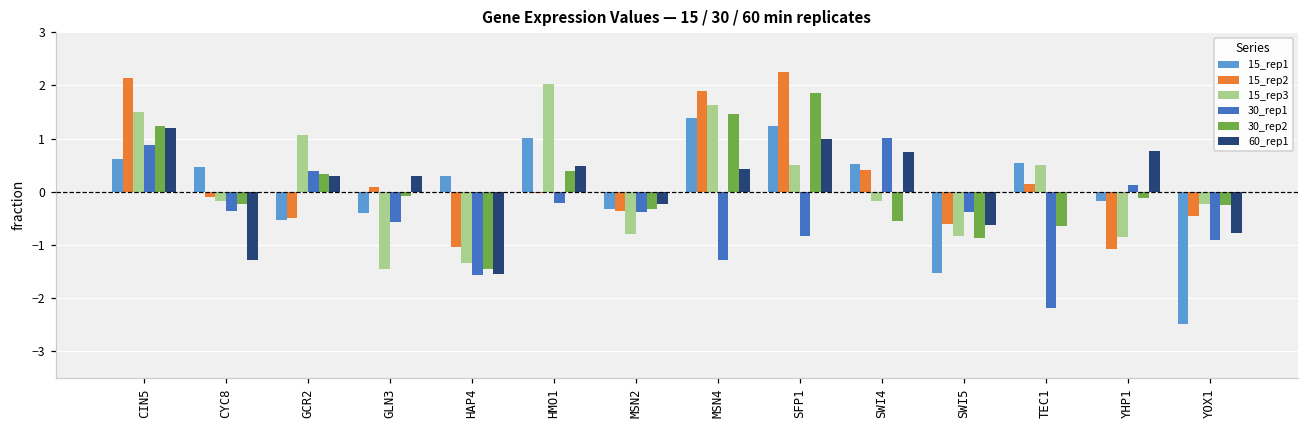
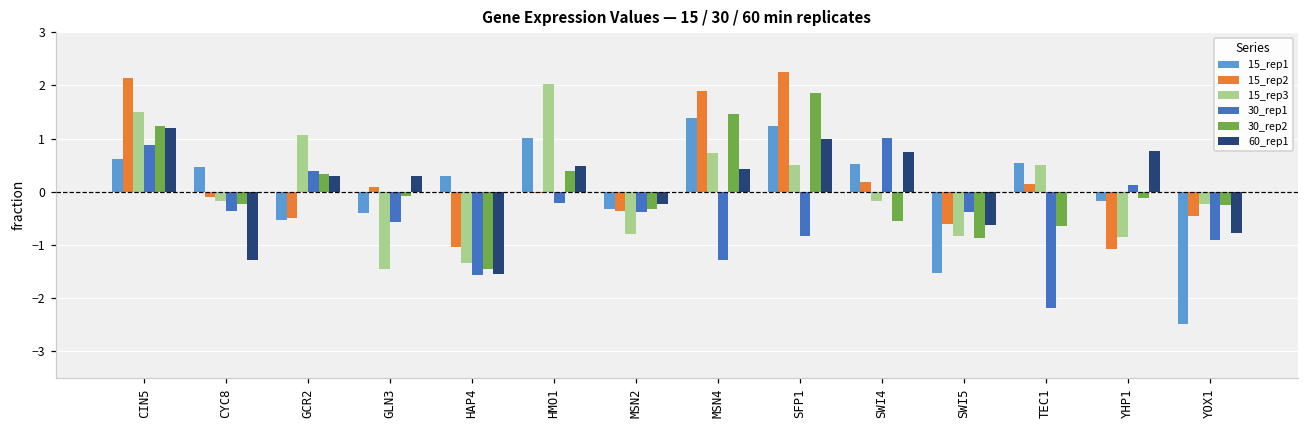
  {
    "15_rep2": {
      "CIN5": 2.1,
      "CYC8": -0.1,
      "GCR2": -0.5,
      "GLN3": 0.1,
      "HAP4": -1.0,
      "MSN2": -0.4,
      "MSN4": 1.9,
      "SFP1": 2.2,
-     "SWI4": 0.4,
+     "SWI4": 0.2,
      "SWI5": -0.6,
      "TEC1": 0.1,
      "YHP1": -1.1,
      "YOX1": -0.5
    },
    "15_rep3": {
      "CIN5": 1.5,
      "CYC8": -0.2,
      "GCR2": 1.1,
      "GLN3": -1.5,
      "HAP4": -1.3,
      "HMO1": 2.0,
      "MSN2": -0.8,
-     "MSN4": 1.6,
+     "MSN4": 0.7,
      "SFP1": 0.5,
      "SWI4": -0.2,
      "SWI5": -0.8,
      "TEC1": 0.5,
      "YHP1": -0.8,
      "YOX1": -0.2
    },
    "30_rep2": {
      "CIN5": 1.2,
      "CYC8": -0.2,
      "GCR2": 0.3,
      "GLN3": -0.1,
      "HAP4": -1.4,
      "HMO1": 0.4,
      "MSN2": -0.3,
      "MSN4": 1.5,
      "SFP1": 1.9,
      "SWI4": -0.5,
      "SWI5": -0.9,
      "TEC1": -0.6,
      "YHP1": -0.1,
      "YOX1": -0.2
    },
    "60_rep1": {
      "CIN5": 1.2,
      "CYC8": -1.3,
      "GCR2": 0.3,
      "GLN3": 0.3,
      "HAP4": -1.5,
      "HMO1": 0.5,
      "MSN2": -0.2,
      "MSN4": 0.4,
      "SFP1": 1.0,
      "SWI4": 0.7,
      "SWI5": -0.6,
      "TEC1": 0.0,
      "YHP1": 0.8,
      "YOX1": -0.8
    }
  }
